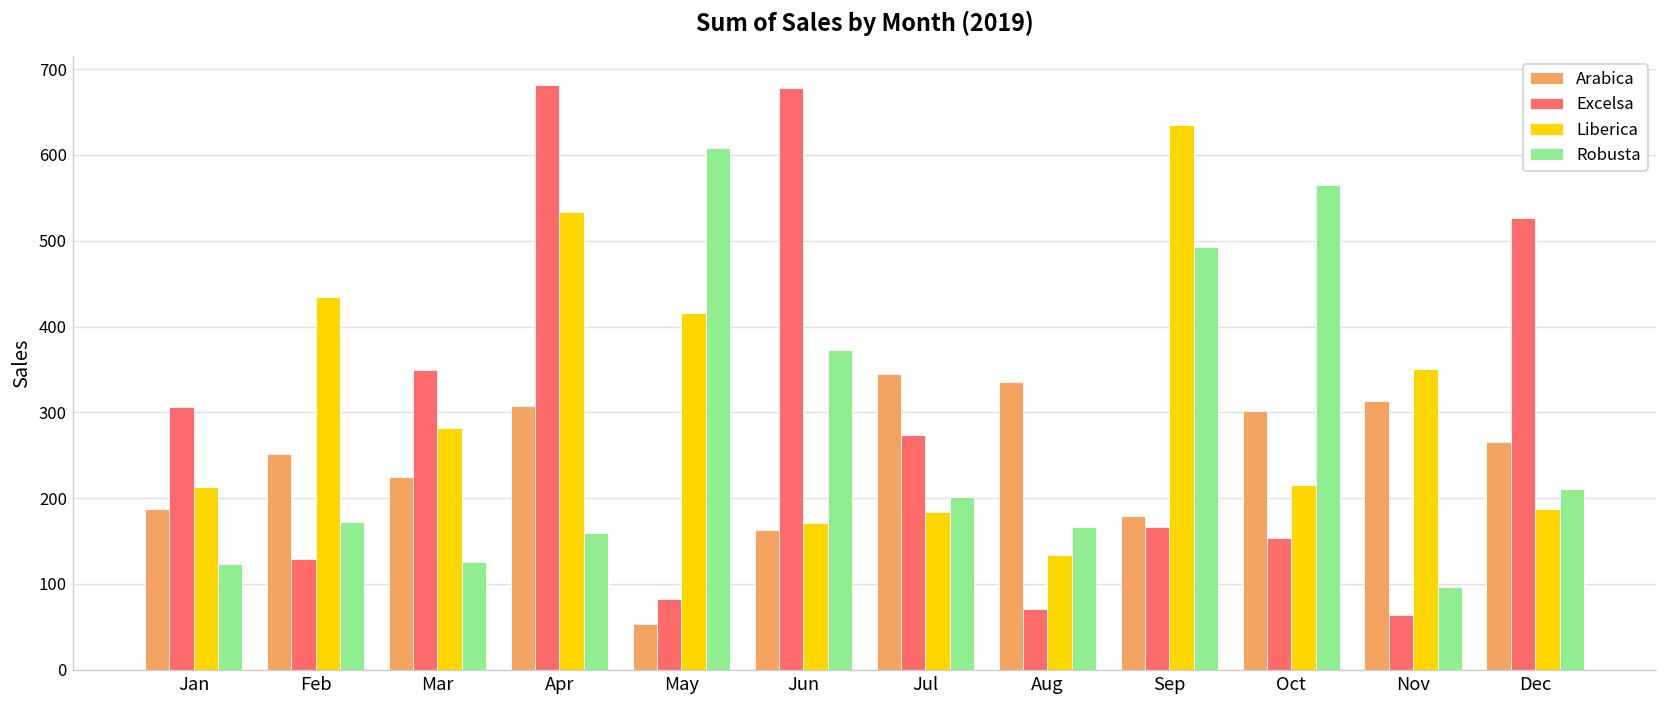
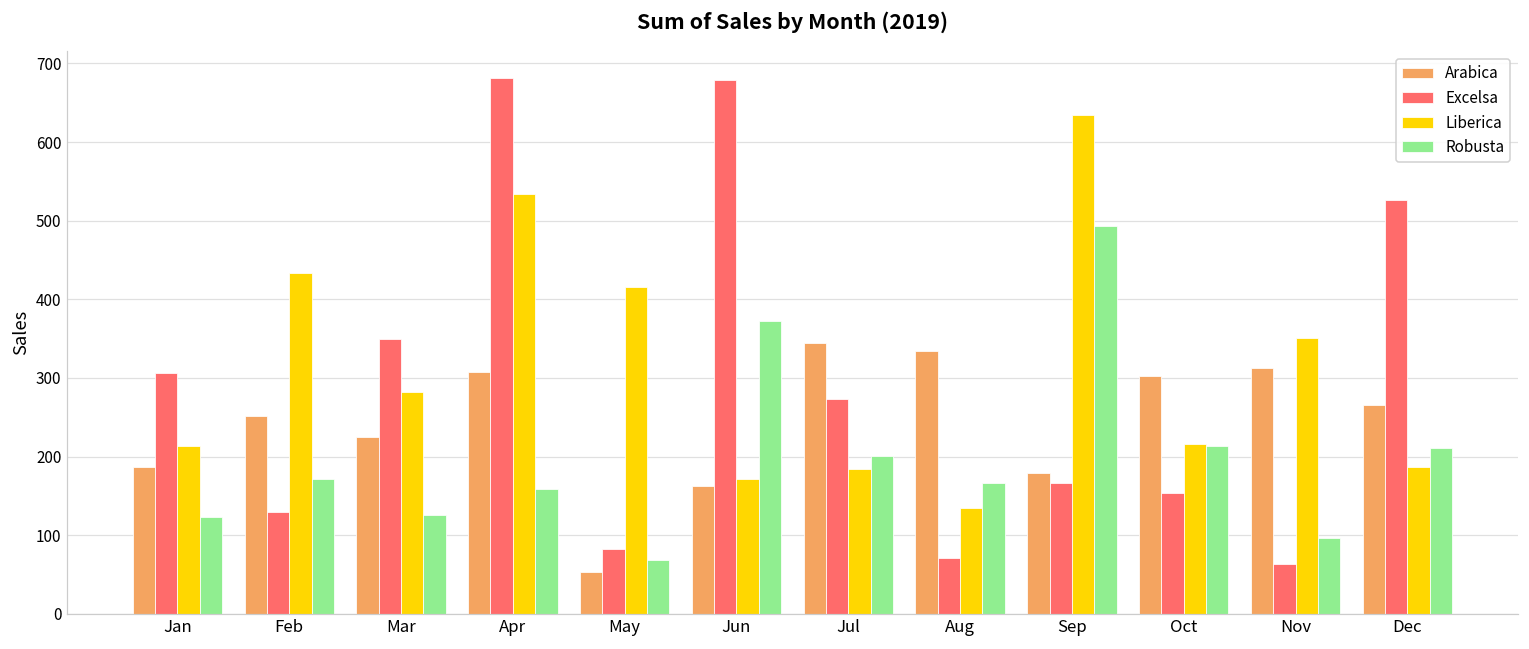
  {
    "Liberica": {
      "Jan": 210,
      "Feb": 430,
      "Mar": 280,
      "Apr": 530,
      "May": 420,
      "Jun": 170,
      "Jul": 180,
      "Aug": 130,
      "Sep": 630,
      "Oct": 220,
      "Nov": 350,
      "Dec": 190
    },
    "Robusta": {
      "Jan": 120,
      "Feb": 170,
      "Mar": 130,
      "Apr": 160,
-     "May": 610,
+     "May": 70,
      "Jun": 370,
      "Jul": 200,
      "Aug": 170,
      "Sep": 490,
-     "Oct": 560,
+     "Oct": 210,
      "Nov": 100,
      "Dec": 210
    }
  }
